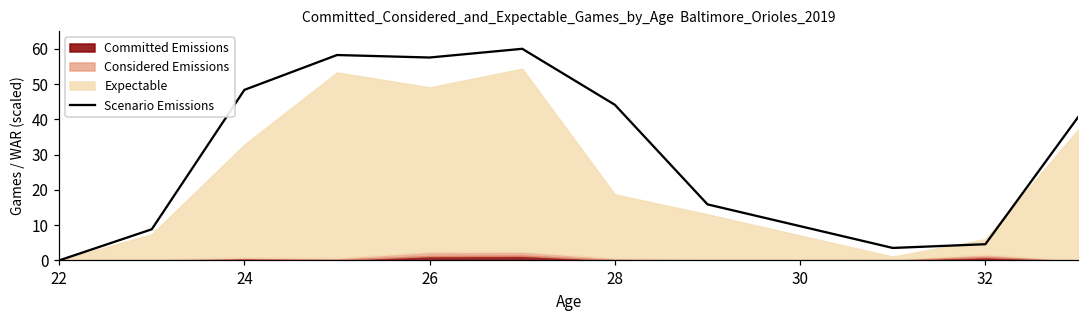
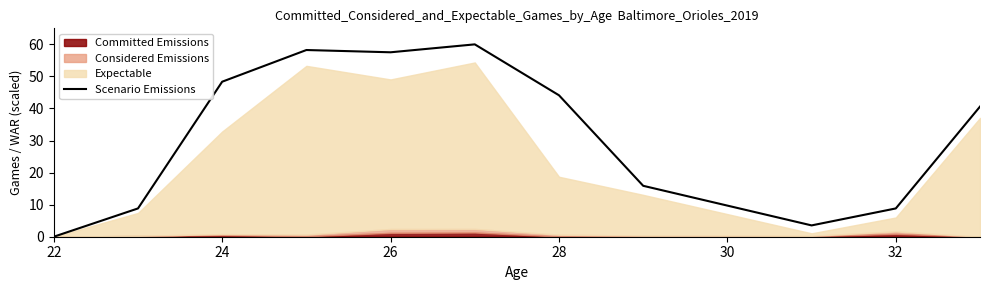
  {
    "Scenario Emissions": {
      "24": 48,
      "26": 58,
      "28": 44,
-     "32": 5
+     "32": 9
    },
    "Committed Emissions": {
      "26": 1
    },
    "Considered Emissions": {
      "26": 1
    },
    "Expectable": {
      "24": 32,
      "26": 47,
      "28": 18,
      "32": 4
    }
  }
